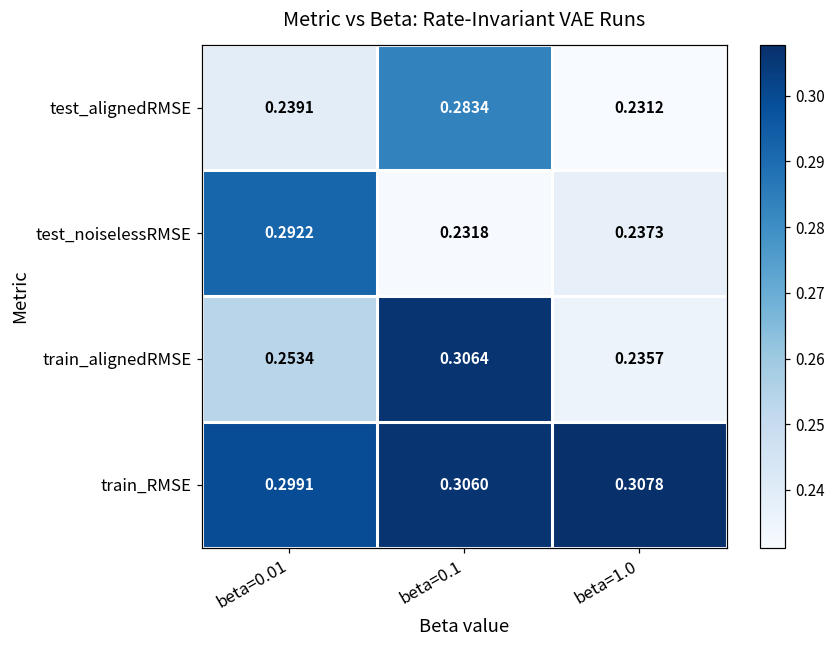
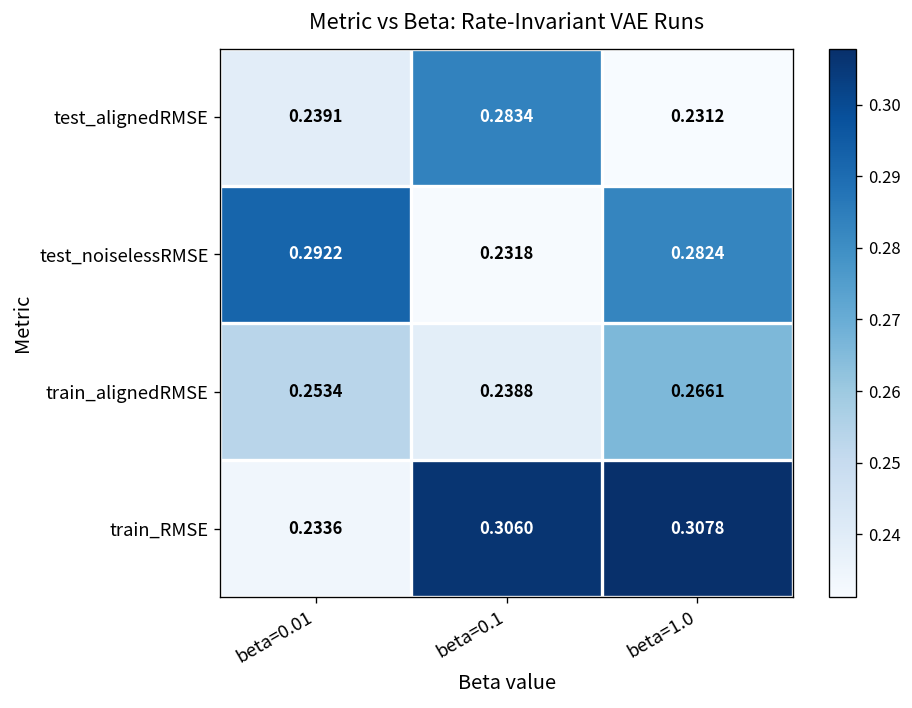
  {
    "test_alignedRMSE": {
      "beta=0.01": 0.2391,
      "beta=0.1": 0.2834,
      "beta=1.0": 0.2312
    },
    "test_noiselessRMSE": {
      "beta=0.01": 0.2922,
      "beta=0.1": 0.2318,
-     "beta=1.0": 0.2373
+     "beta=1.0": 0.2824
    },
    "train_alignedRMSE": {
      "beta=0.01": 0.2534,
-     "beta=0.1": 0.3064,
-     "beta=1.0": 0.2357
+     "beta=0.1": 0.2388,
+     "beta=1.0": 0.2661
    },
    "train_RMSE": {
-     "beta=0.01": 0.2991,
+     "beta=0.01": 0.2336,
      "beta=0.1": 0.3060,
      "beta=1.0": 0.3078
    }
  }
